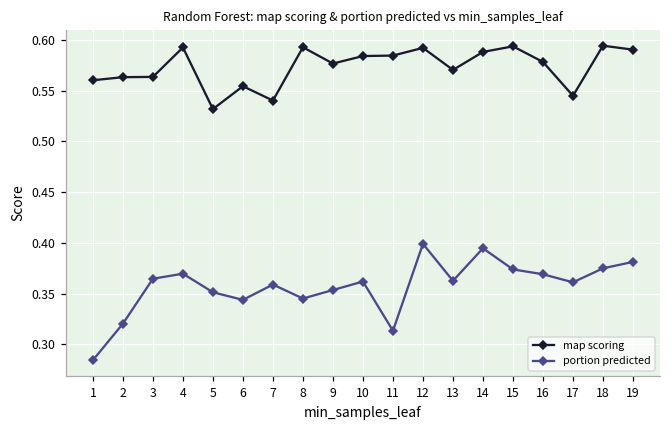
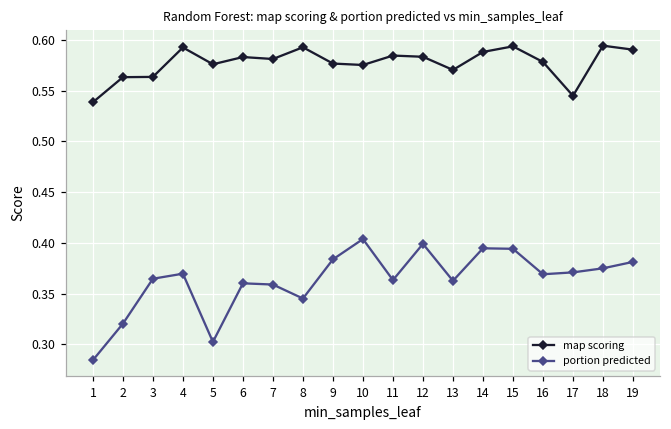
  {
    "map scoring": {
-     "1": 0.56,
+     "1": 0.54,
      "2": 0.56,
      "3": 0.56,
      "4": 0.59,
-     "5": 0.53,
-     "6": 0.55,
-     "7": 0.54,
+     "5": 0.58,
+     "6": 0.58,
+     "7": 0.58,
      "8": 0.59,
      "9": 0.58,
-     "10": 0.584,
+     "10": 0.575,
      "11": 0.58,
-     "12": 0.59,
+     "12": 0.58,
      "13": 0.57,
      "14": 0.59,
      "15": 0.59,
      "16": 0.58,
      "17": 0.55,
      "18": 0.59,
      "19": 0.59
    },
    "portion predicted": {
      "1": 0.28,
      "2": 0.32,
      "3": 0.36,
      "4": 0.37,
-     "5": 0.35,
-     "6": 0.34,
+     "5": 0.30,
+     "6": 0.36,
      "7": 0.36,
      "8": 0.35,
-     "9": 0.35,
-     "10": 0.36,
-     "11": 0.31,
+     "9": 0.38,
+     "10": 0.40,
+     "11": 0.36,
      "12": 0.40,
      "13": 0.36,
      "14": 0.39,
-     "15": 0.37,
+     "15": 0.39,
      "16": 0.37,
-     "17": 0.36,
+     "17": 0.37,
      "18": 0.37,
      "19": 0.38
    }
  }
